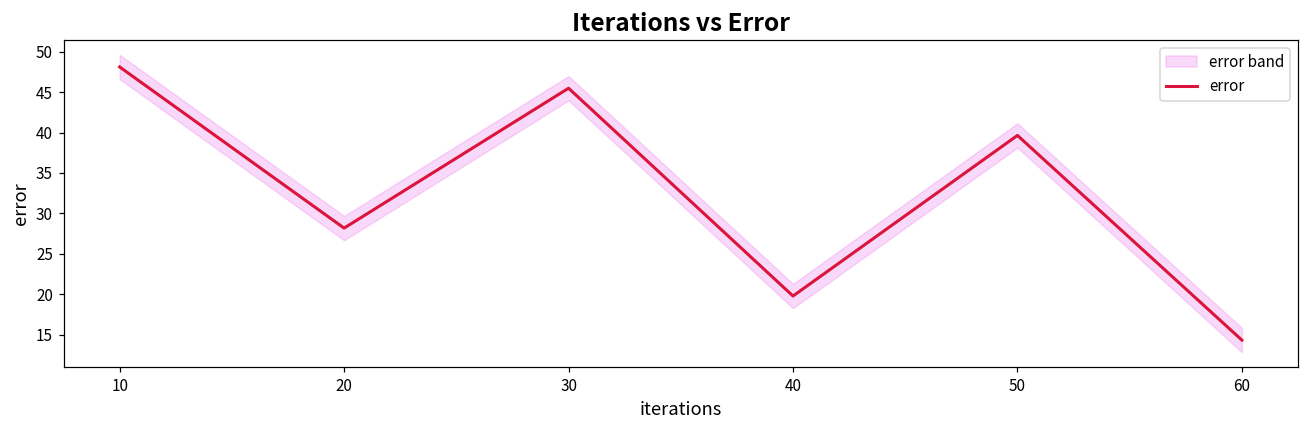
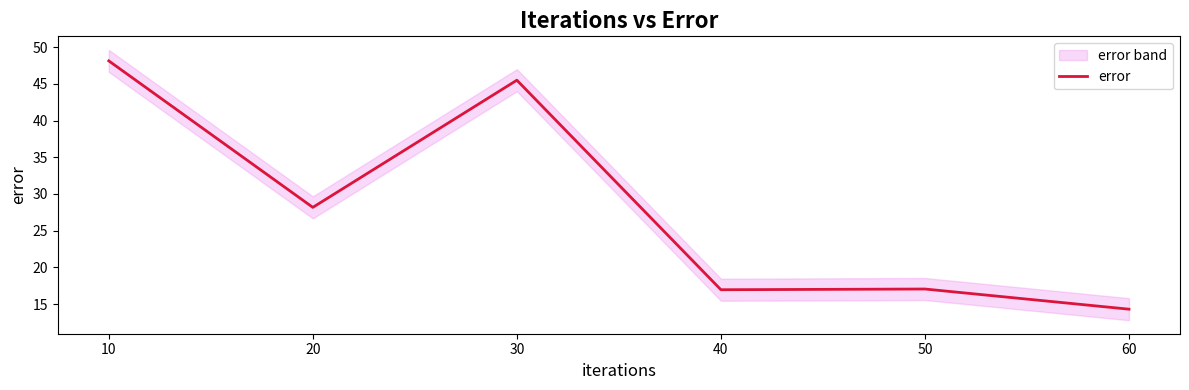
  {
    "error": {
      "10": 48,
      "20": 28,
      "30": 45,
-     "40": 20,
-     "50": 40,
+     "40": 17,
+     "50": 17,
      "60": 14
    }
  }
